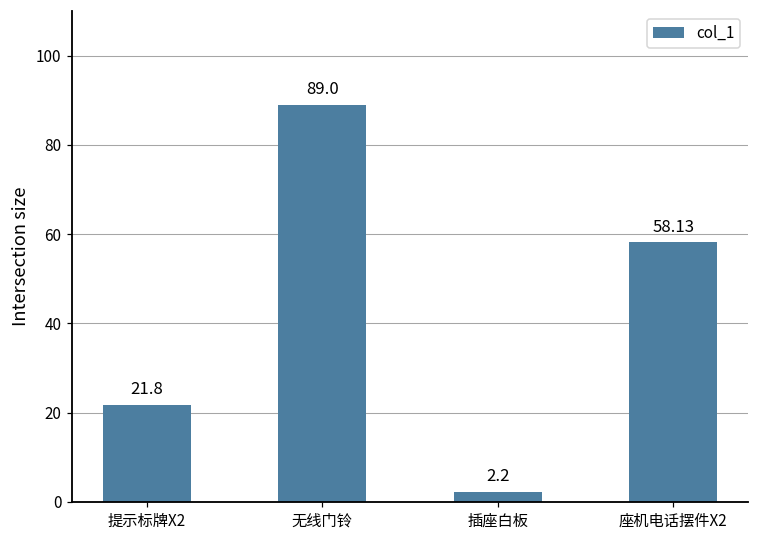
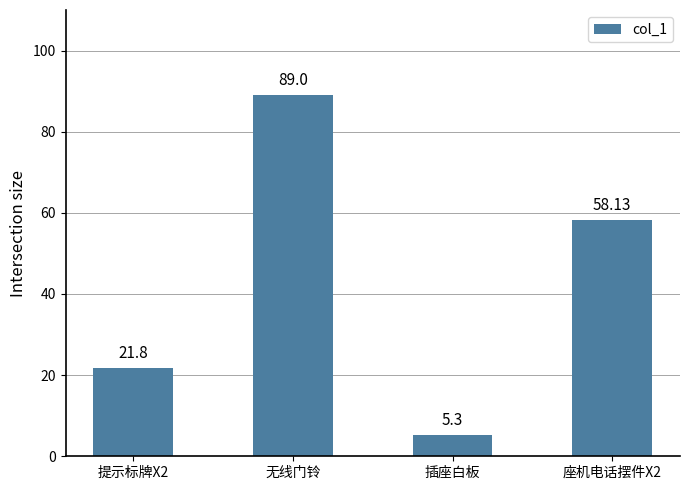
  {
    "提示标牌X2": 21.8,
    "无线门铃": 89.0,
-   "插座白板": 2.2,
+   "插座白板": 5.3,
    "座机电话摆件X2": 58.13
  }
